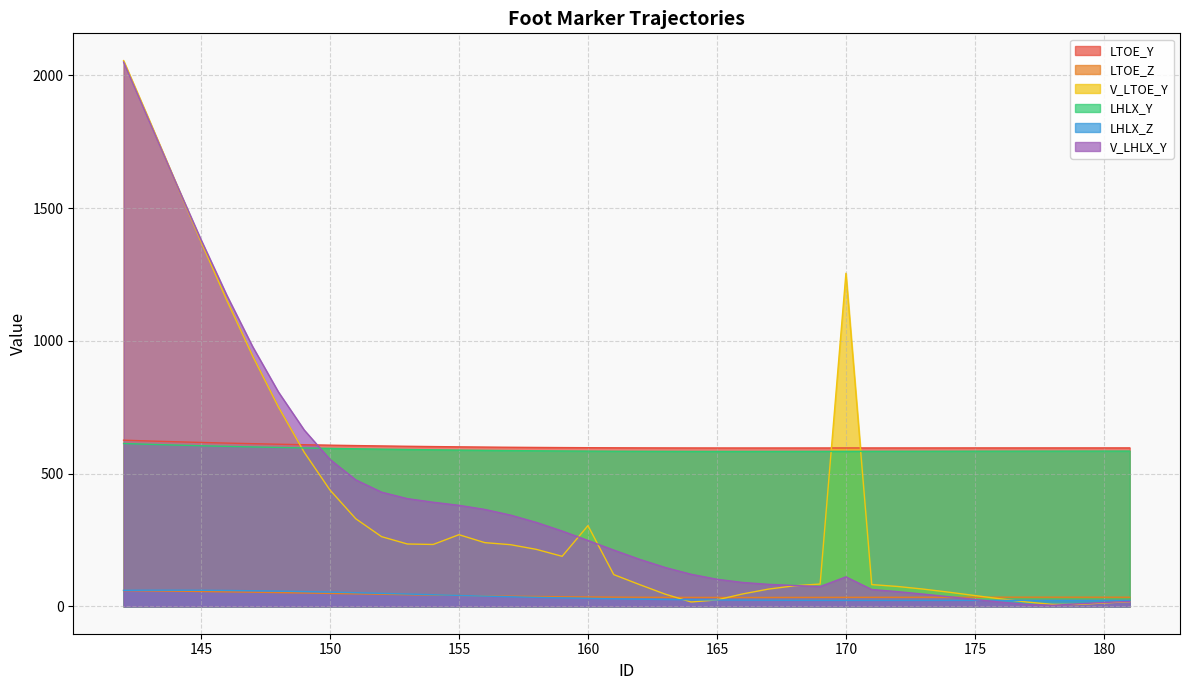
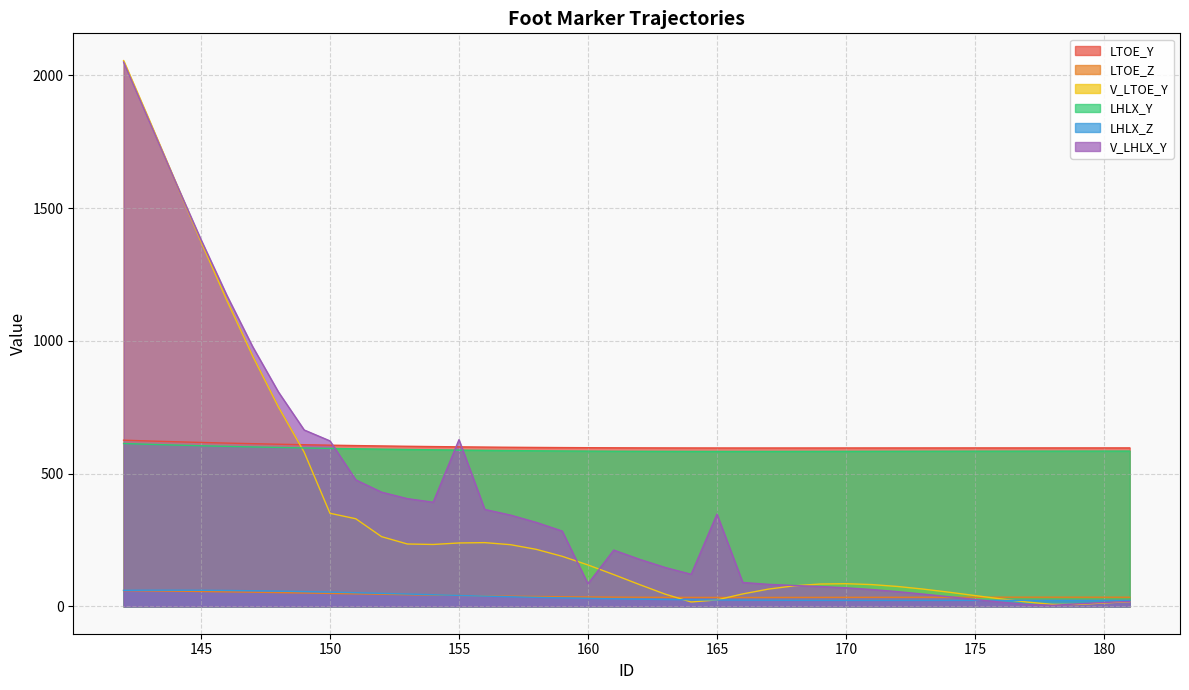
  {
    "V_LTOE_Y": {
-     "150": 440,
-     "155": 270,
-     "160": 300,
-     "170": 1250
+     "150": 350,
+     "155": 240,
+     "160": 160,
+     "170": 90
    },
    "LHLX_Y": {
      "145": 610,
      "150": 600,
      "155": 590,
      "160": 580,
      "165": 580,
      "170": 580,
      "175": 580,
      "180": 580
    },
    "LHLX_Z": {
      "170": 20
    },
    "V_LHLX_Y": {
-     "150": 550,
-     "155": 380,
-     "160": 250,
-     "165": 100,
-     "170": 110
+     "150": 620,
+     "155": 630,
+     "160": 90,
+     "165": 350,
+     "170": 70
    }
  }
